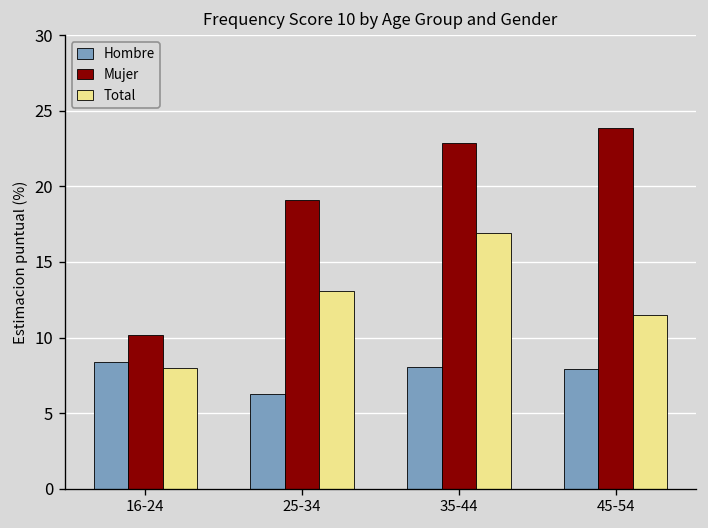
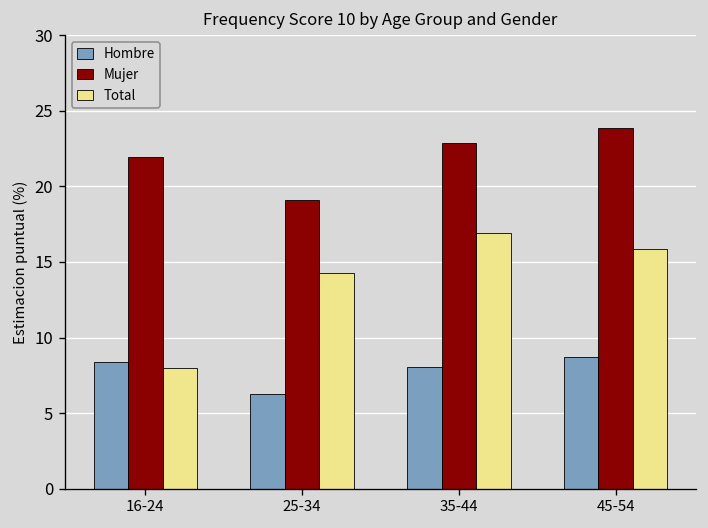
  {
    "Hombre": {
      "16-24": 8.4,
      "25-34": 6.3,
      "35-44": 8.1,
-     "45-54": 7.9
+     "45-54": 8.7
    },
    "Mujer": {
-     "16-24": 10.1,
+     "16-24": 21.9,
      "25-34": 19.1,
      "35-44": 22.9,
      "45-54": 23.8
    },
    "Total": {
      "16-24": 8.0,
-     "25-34": 13.1,
+     "25-34": 14.3,
      "35-44": 16.9,
-     "45-54": 11.5
+     "45-54": 15.9
    }
  }
